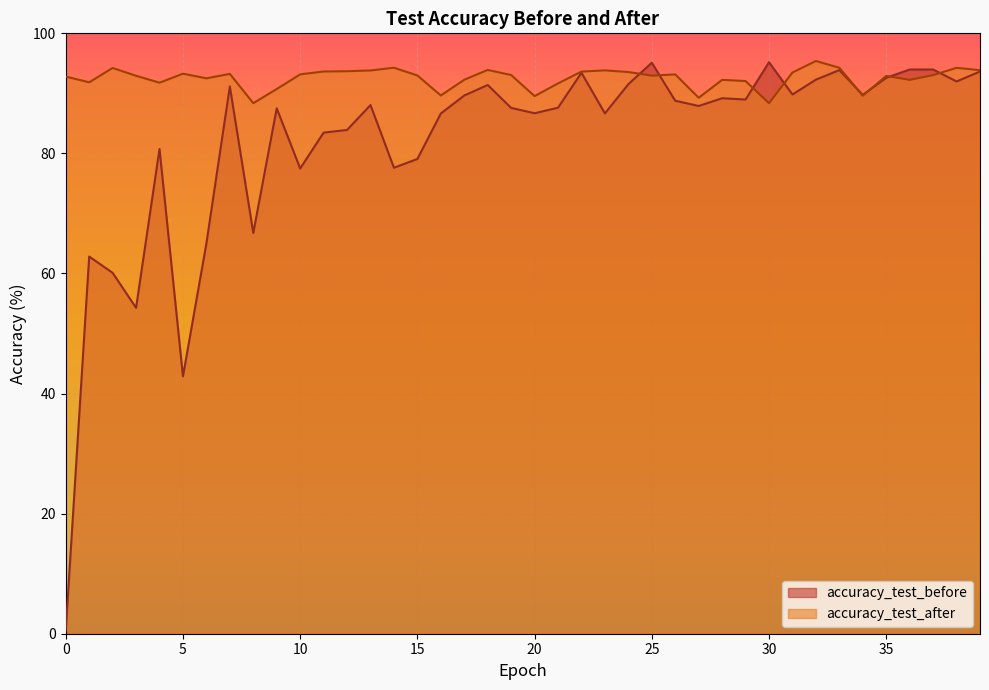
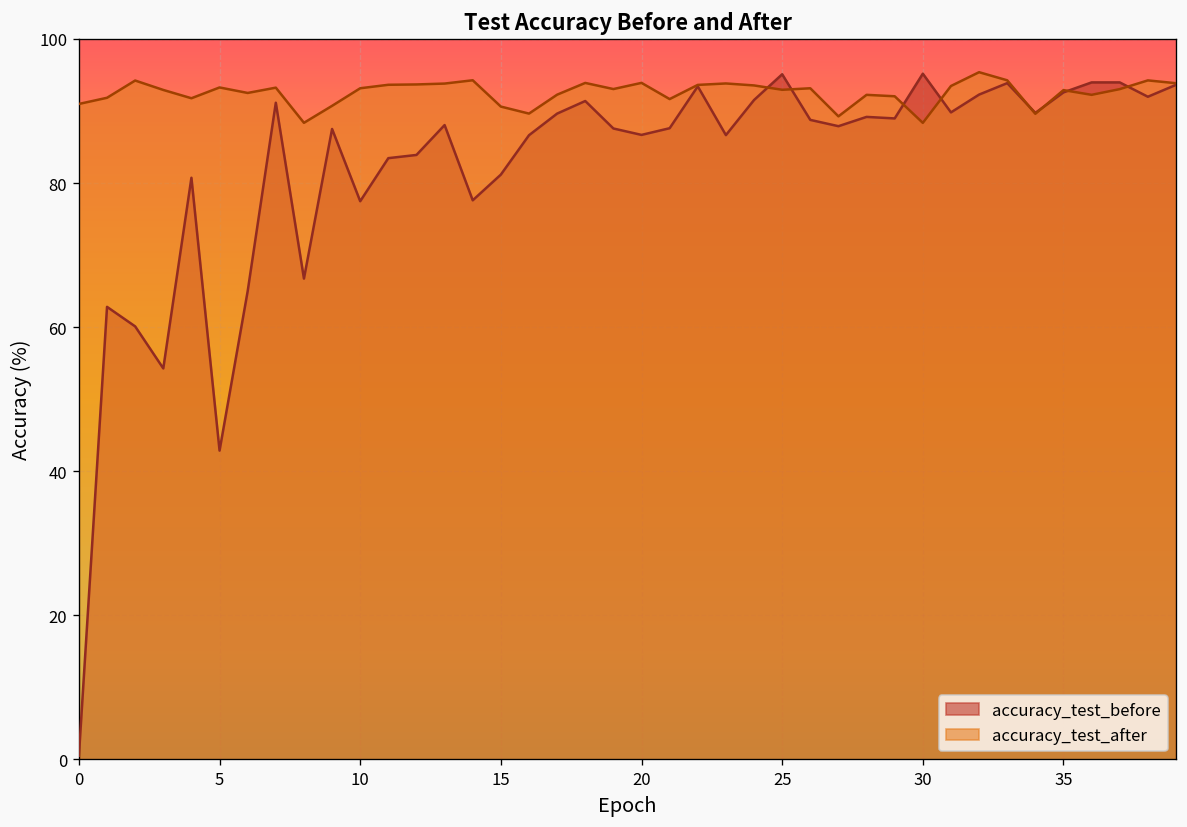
  {
    "accuracy_test_before": {
      "0": 1,
      "5": 43,
      "10": 77,
-     "15": 79,
+     "15": 81,
      "20": 87,
      "25": 95,
      "30": 95
    },
    "accuracy_test_after": {
-     "0": 93,
+     "0": 91,
      "5": 93,
      "10": 93,
-     "15": 93,
-     "20": 90,
+     "15": 91,
+     "20": 94,
      "25": 93,
      "30": 88
    }
  }
